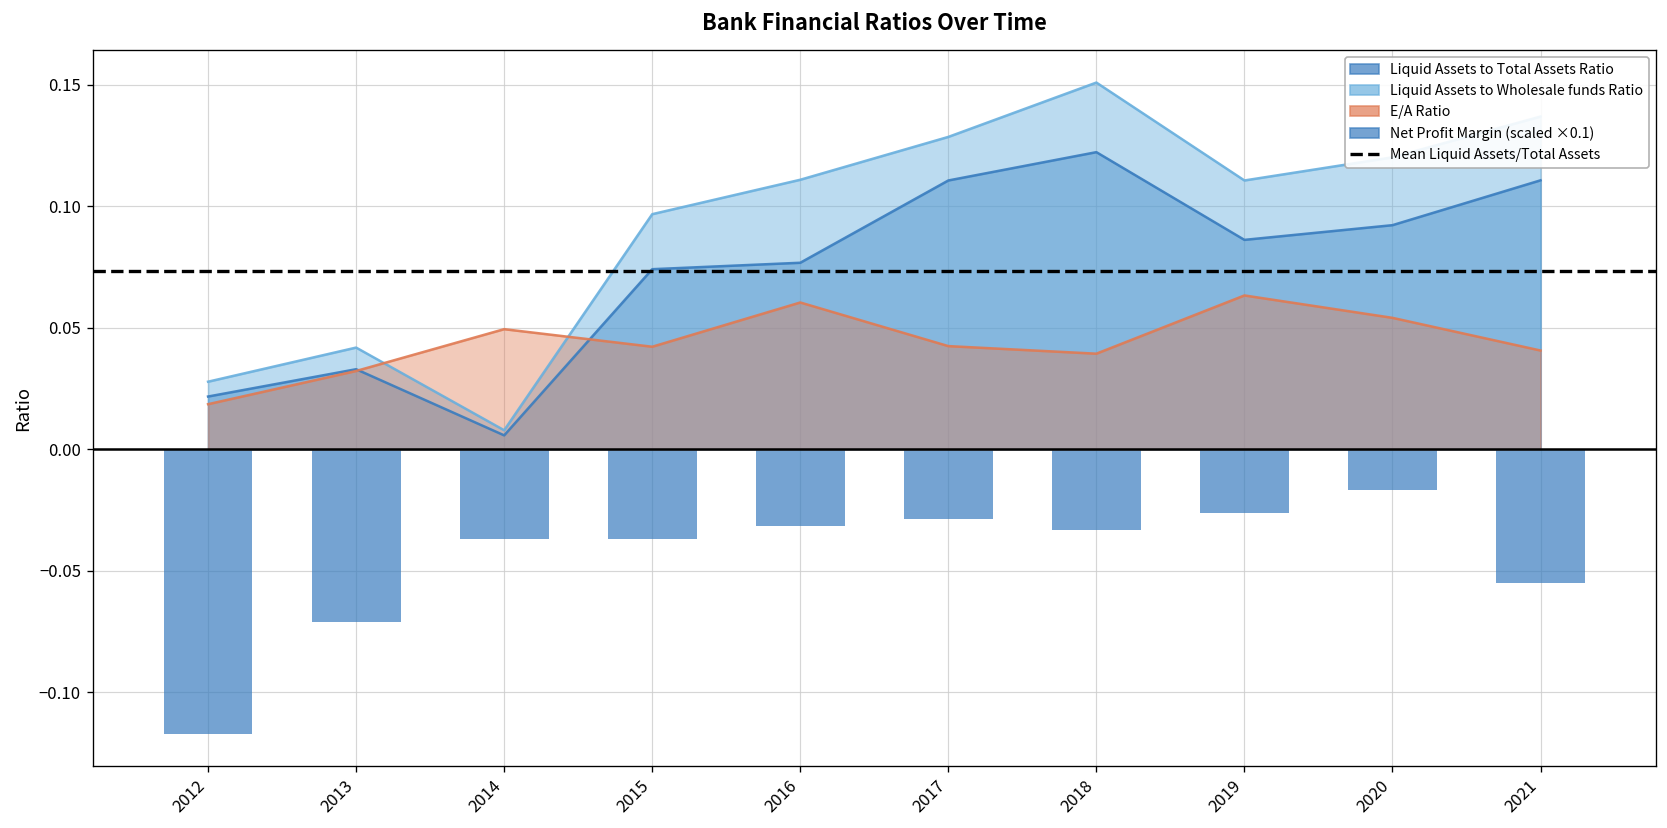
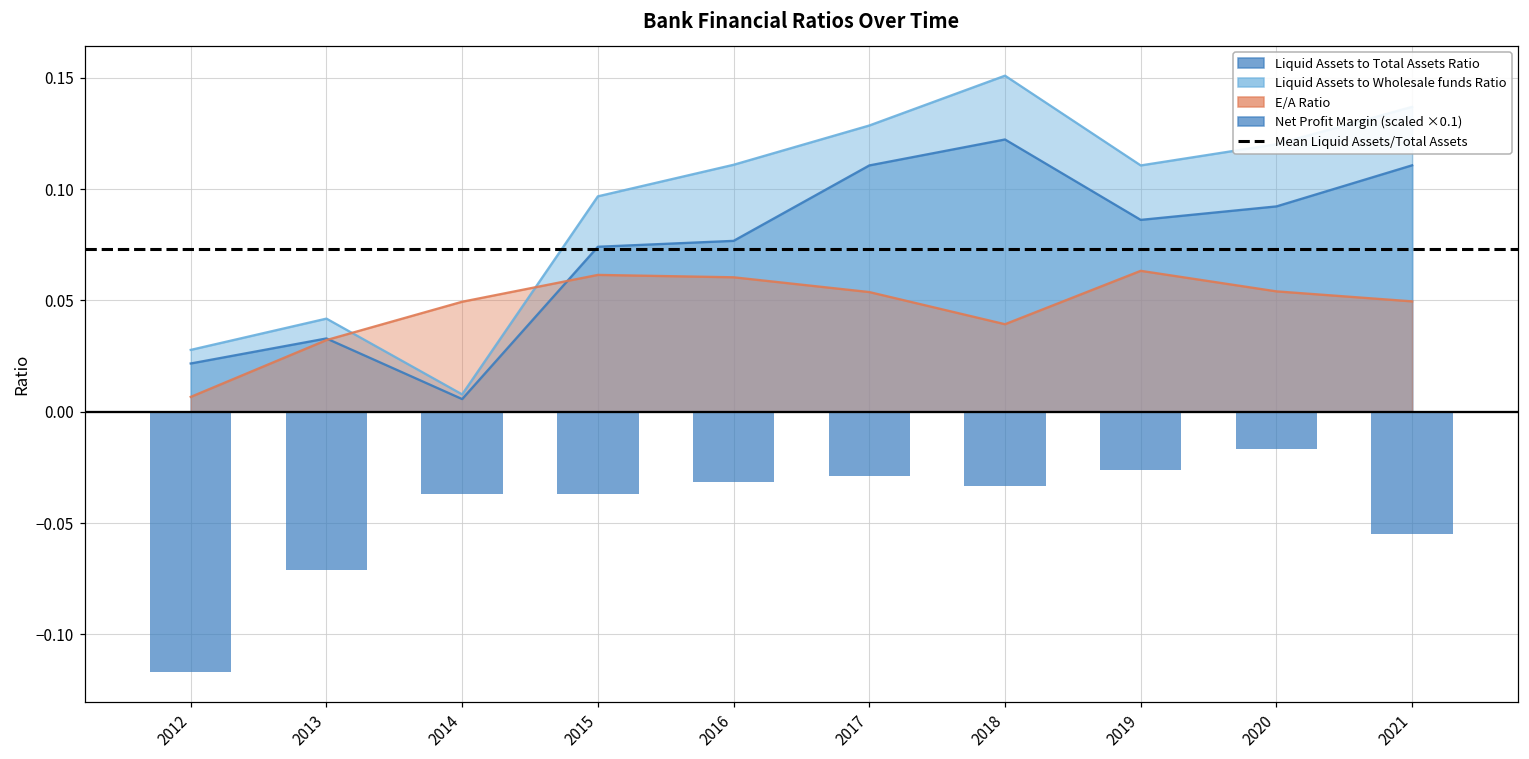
  {
    "Liquid Assets to Wholesale funds Ratio": {
      "2012": 0.028,
      "2013": 0.042,
      "2014": 0.008,
      "2015": 0.097,
      "2016": 0.111,
      "2017": 0.129,
      "2018": 0.151,
      "2019": 0.111
    },
    "E/A Ratio": {
-     "2012": 0.019,
+     "2012": 0.007,
      "2014": 0.049,
-     "2015": 0.042,
+     "2015": 0.061,
      "2016": 0.060,
-     "2017": 0.042,
+     "2017": 0.054,
      "2018": 0.039,
      "2019": 0.063,
      "2020": 0.054,
-     "2021": 0.041
+     "2021": 0.050
    }
  }
